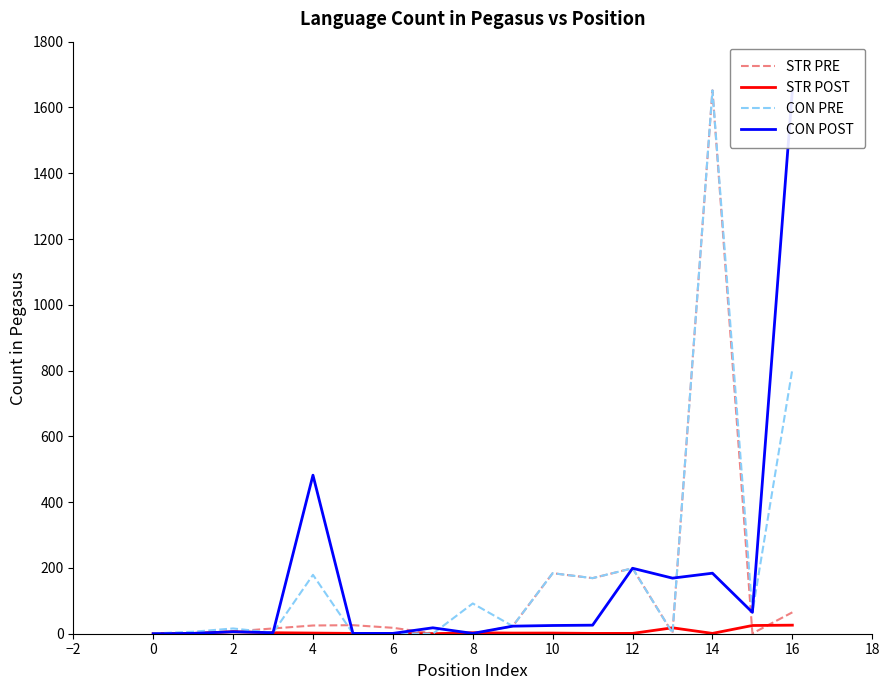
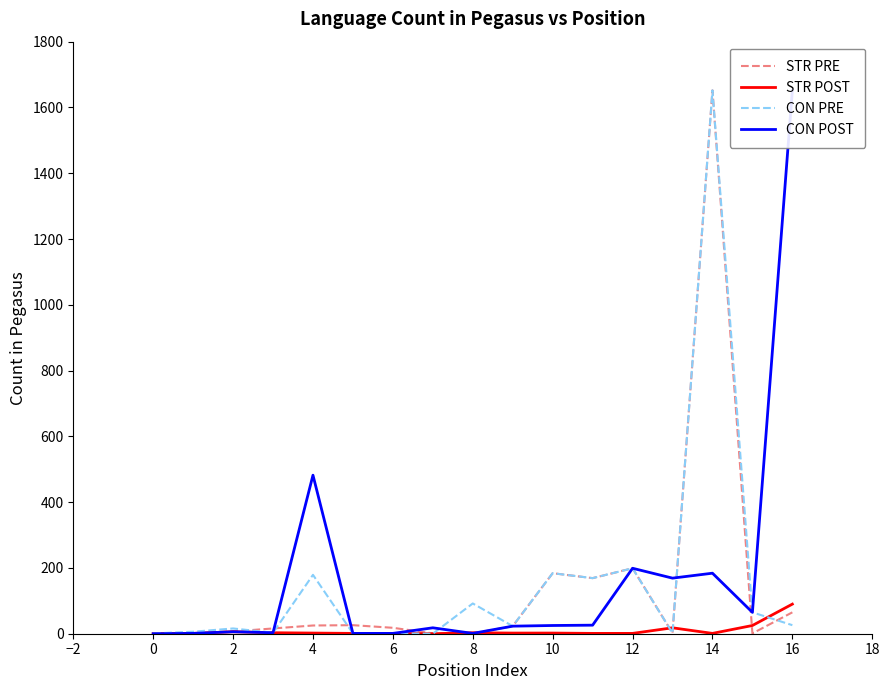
  {
    "STR PRE": {
      "4": 30,
      "6": 20,
      "16": 70
    },
    "STR POST": {
      "4": 0,
      "10": 0,
      "12": 0,
      "14": 0,
-     "16": 30
+     "16": 90
    },
    "CON PRE": {
      "2": 20,
      "4": 180,
      "8": 90,
-     "16": 800
+     "16": 30
    },
    "CON POST": {
      "4": 480,
      "10": 30,
      "14": 180
    }
  }
